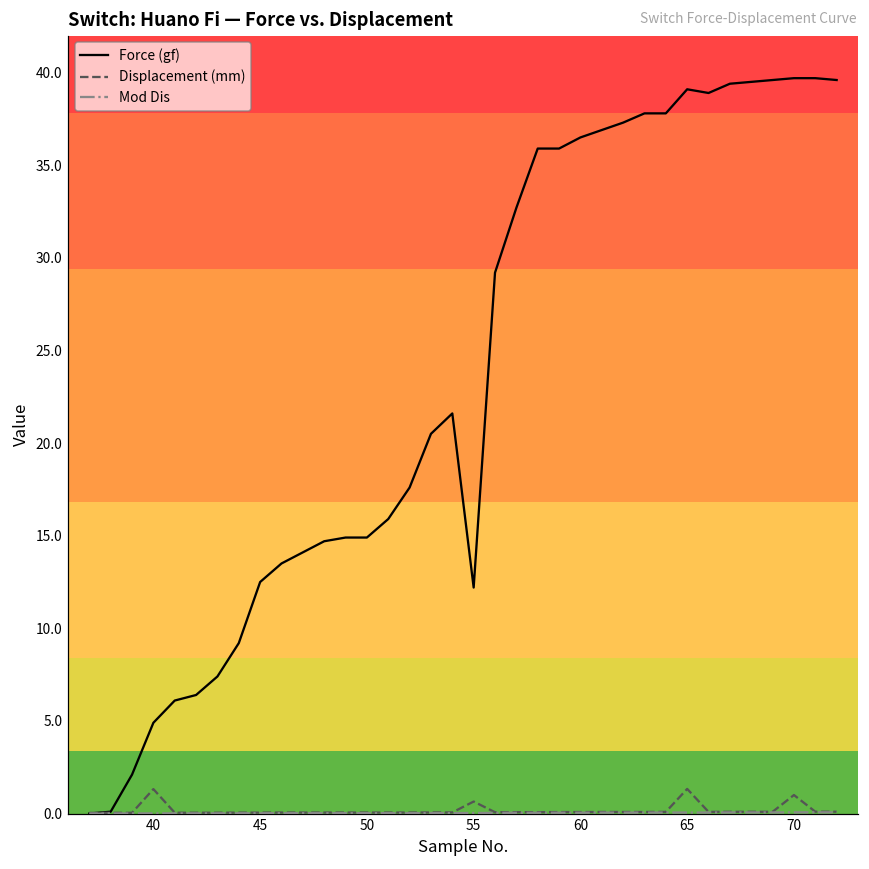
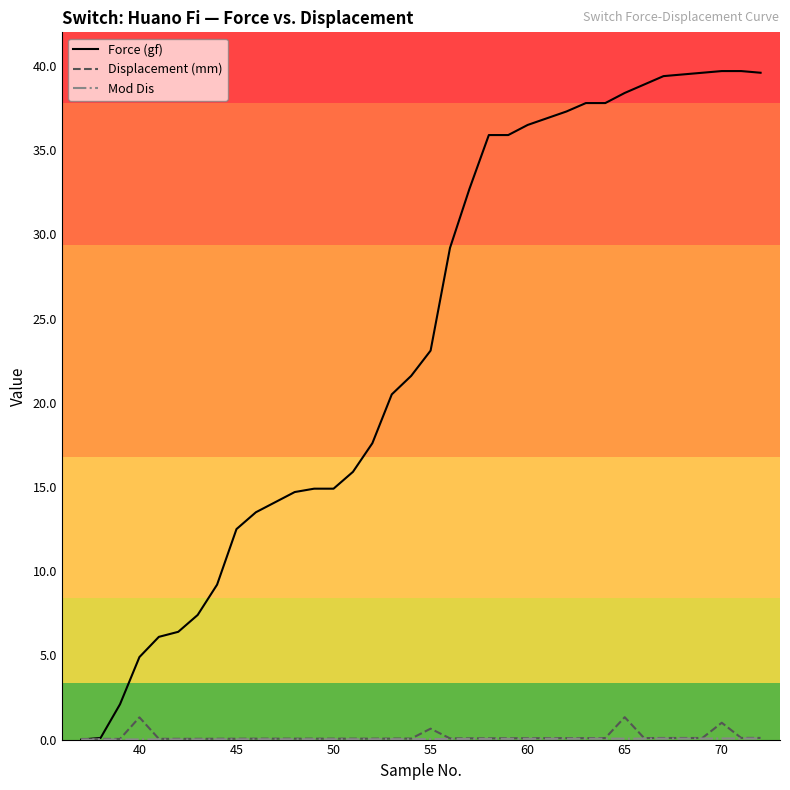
  {
    "Force (gf)": {
      "40": 4.9,
      "45": 12.5,
      "50": 14.9,
-     "55": 12.2,
+     "55": 23.1,
      "60": 36.5,
-     "65": 39.1,
+     "65": 38.4,
      "70": 39.7
    },
    "Displacement (mm)": {
      "40": 1.3,
      "55": 0.6,
      "65": 1.3,
      "70": 1.0
    },
    "Mod Dis": {
      "40": 0.0,
      "55": 0.0,
      "65": 0.1,
      "70": 0.1
    }
  }
